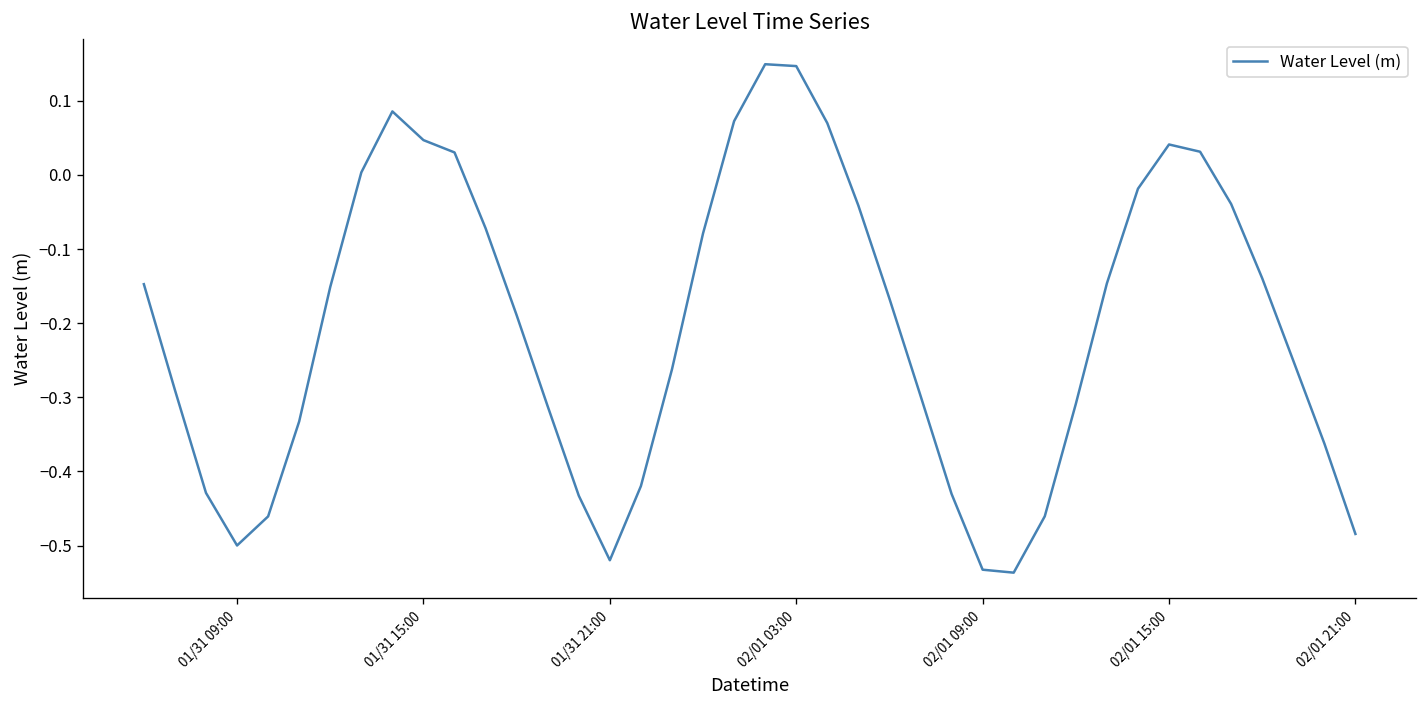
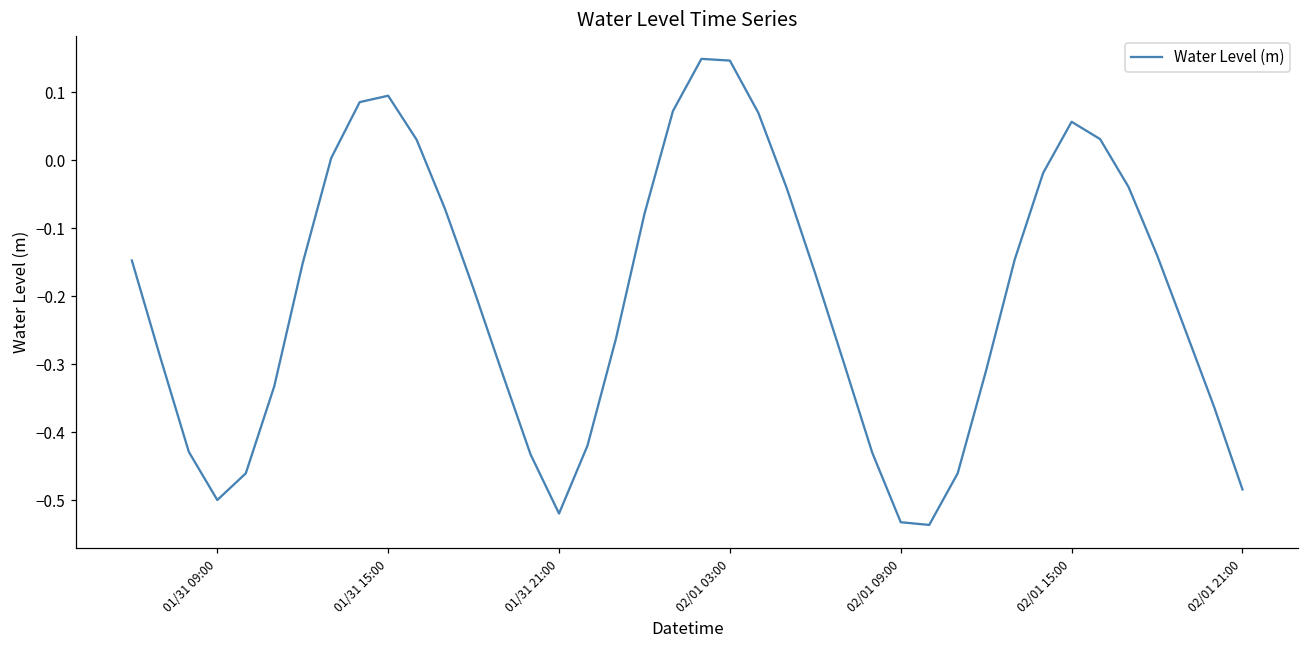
  {
    "01/31 09:00": -0.50,
-   "01/31 15:00": 0.05,
+   "01/31 15:00": 0.10,
    "01/31 21:00": -0.52,
    "02/01 03:00": 0.15,
    "02/01 09:00": -0.53,
-   "02/01 15:00": 0.04,
+   "02/01 15:00": 0.06,
    "02/01 21:00": -0.48
  }
